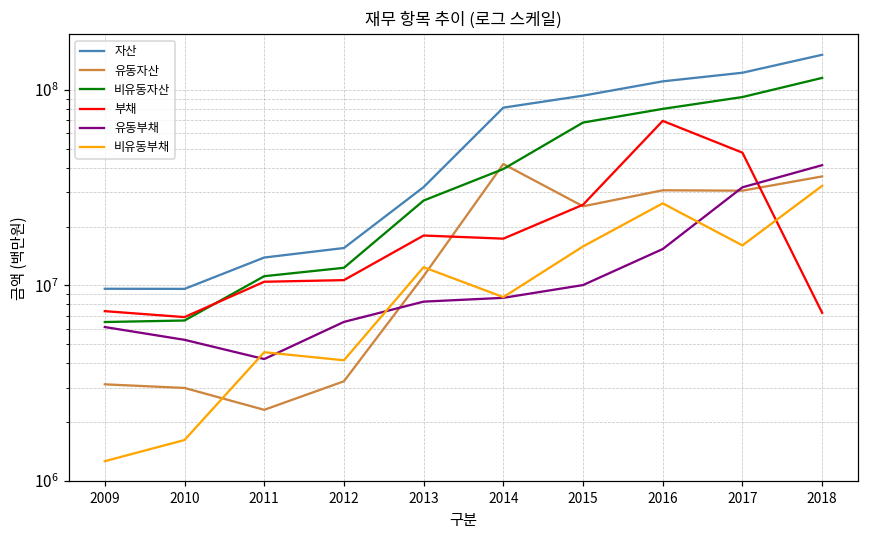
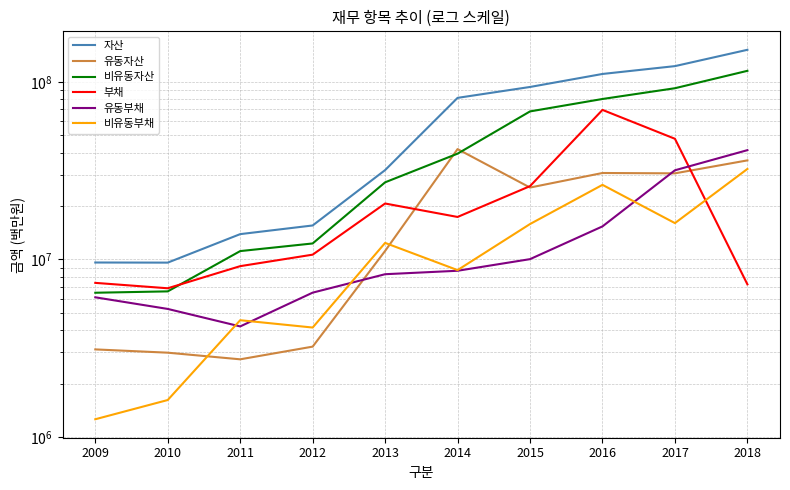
  {
    "자산": {
      "2009": 10000000,
      "2010": 10000000,
      "2011": 14000000,
      "2012": 16000000,
      "2013": 32000000,
      "2014": 80000000,
      "2015": 90000000,
      "2016": 110000000,
      "2017": 120000000,
      "2018": 150000000
    },
    "유동자산": {
      "2009": 3100000,
      "2010": 3000000,
-     "2011": 2300000,
+     "2011": 2700000,
      "2012": 3200000,
      "2013": 11000000,
      "2014": 42000000,
      "2016": 31000000,
      "2017": 31000000,
      "2018": 36000000
    },
    "비유동자산": {
      "2009": 6500000,
      "2010": 6600000,
      "2011": 11000000,
      "2012": 12000000,
      "2013": 27000000,
      "2014": 39000000,
      "2015": 68000000,
      "2016": 80000000,
      "2017": 90000000,
      "2018": 120000000
    },
    "부채": {
      "2009": 7400000,
      "2010": 6900000,
-     "2011": 10000000,
+     "2011": 9000000,
      "2012": 11000000,
-     "2013": 18000000,
+     "2013": 21000000,
      "2014": 17000000,
      "2016": 69000000,
      "2017": 48000000,
      "2018": 7200000
    },
    "유동부채": {
      "2009": 6100000,
      "2010": 5300000,
      "2011": 4200000,
      "2012": 6500000,
      "2013": 8000000,
      "2015": 10000000,
      "2016": 15000000,
      "2017": 32000000,
      "2018": 41000000
    },
    "비유동부채": {
      "2009": 1300000,
      "2010": 1600000,
      "2011": 4500000,
      "2012": 4100000,
      "2013": 12000000,
      "2015": 16000000,
      "2016": 26000000,
      "2017": 16000000,
      "2018": 32000000
    }
  }
